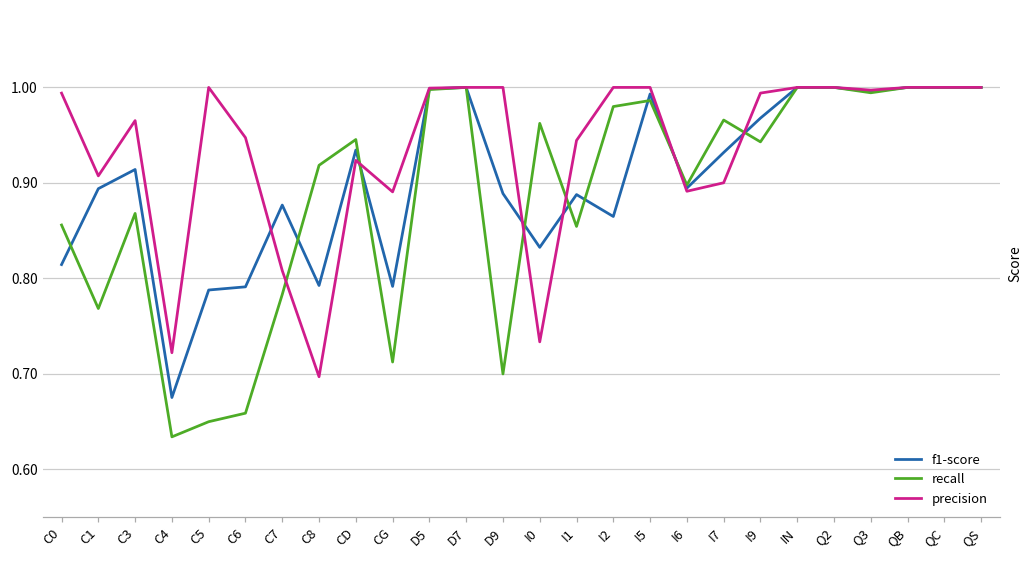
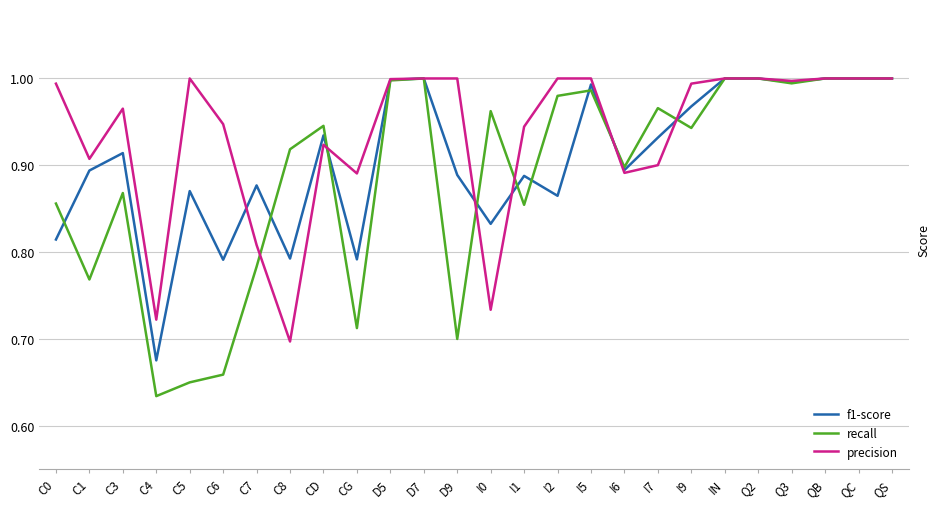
  {
    "f1-score": {
      "C0": 0.81,
      "C1": 0.89,
      "C3": 0.91,
      "C4": 0.68,
-     "C5": 0.79,
+     "C5": 0.87,
      "C6": 0.79,
      "C7": 0.88,
      "C8": 0.79,
      "CD": 0.93,
      "CG": 0.79,
      "D9": 0.89,
      "I0": 0.83,
      "I1": 0.89,
      "I2": 0.86,
      "I5": 0.99,
      "I6": 0.89,
      "I7": 0.93,
      "I9": 0.97
    },
    "recall": {
      "C0": 0.86,
      "C1": 0.77,
      "C3": 0.87,
      "C4": 0.63,
      "C5": 0.65,
      "C6": 0.66,
      "C7": 0.78,
      "C8": 0.92,
      "CD": 0.95,
      "CG": 0.71,
      "D9": 0.70,
      "I0": 0.96,
      "I1": 0.85,
      "I2": 0.98,
      "I5": 0.99,
      "I6": 0.90,
      "I7": 0.97,
      "I9": 0.94
    },
    "precision": {
      "C0": 0.99,
      "C1": 0.91,
      "C3": 0.97,
      "C4": 0.72,
      "C5": 1.00,
      "C6": 0.95,
      "C7": 0.81,
      "C8": 0.70,
      "CD": 0.92,
      "CG": 0.89,
      "D9": 1.00,
      "I0": 0.73,
      "I1": 0.94,
      "I2": 1.00,
      "I5": 1.00,
      "I6": 0.89,
      "I7": 0.90,
      "I9": 0.99
    }
  }
